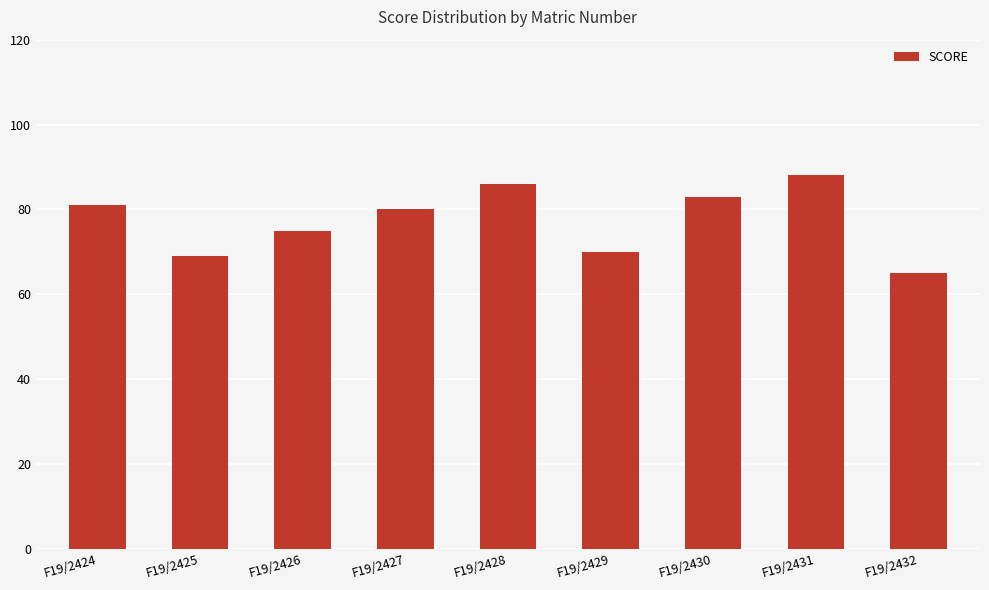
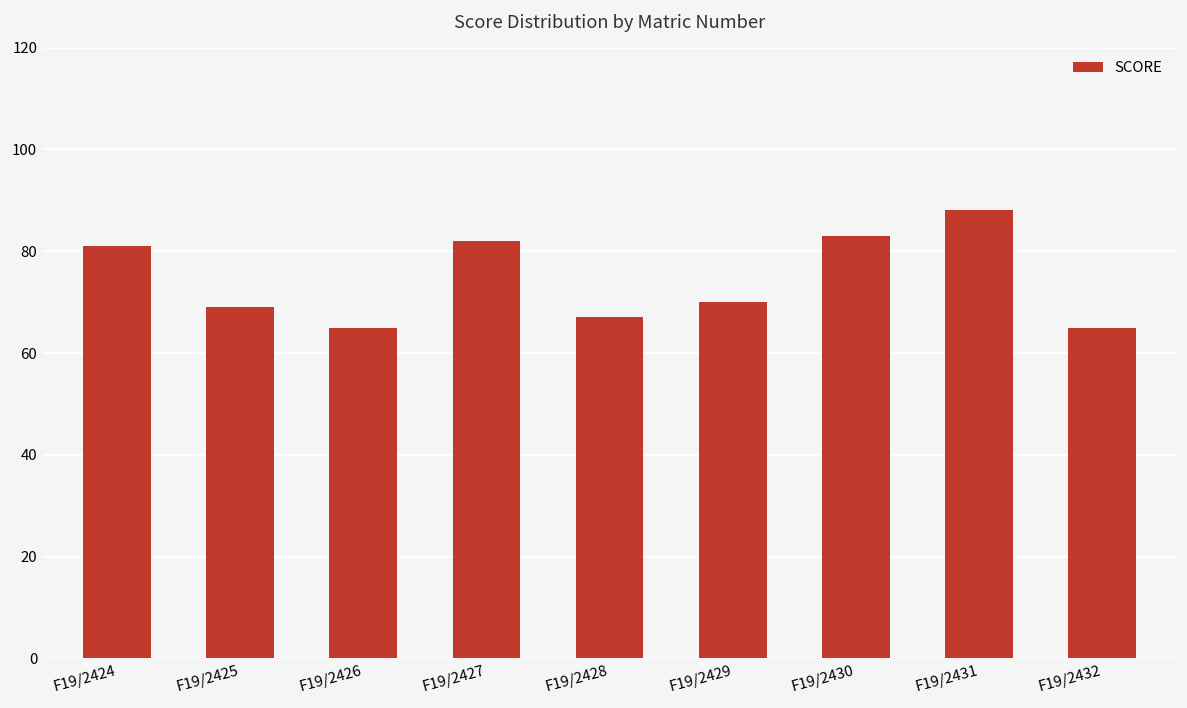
  {
    "F19/2424": 81,
    "F19/2425": 69,
-   "F19/2426": 75,
-   "F19/2427": 80,
-   "F19/2428": 86,
+   "F19/2426": 65,
+   "F19/2427": 82,
+   "F19/2428": 67,
    "F19/2429": 70,
    "F19/2430": 83,
    "F19/2431": 88,
    "F19/2432": 65
  }
